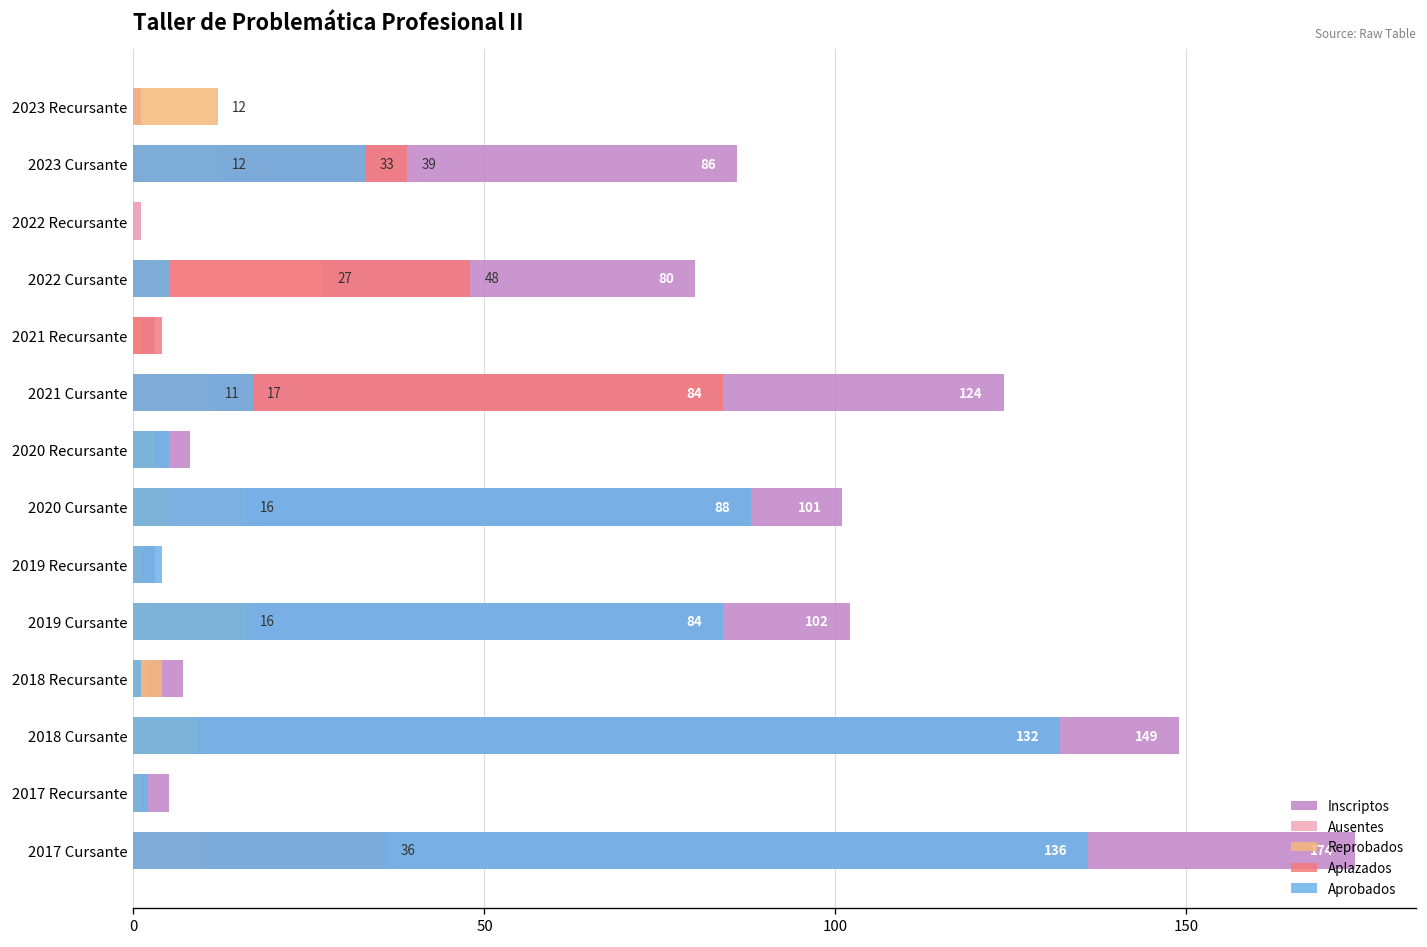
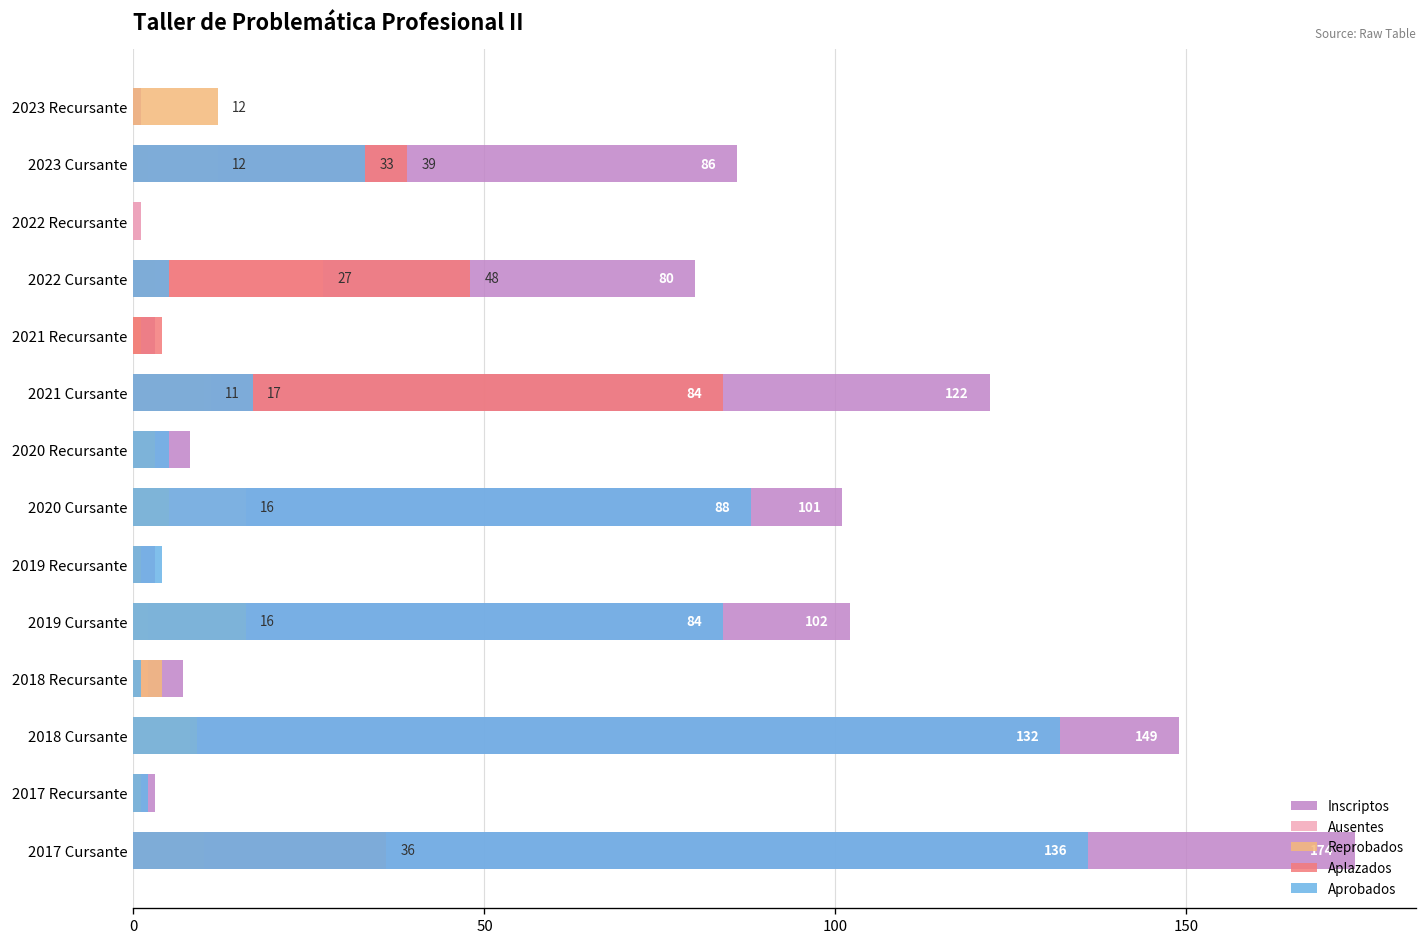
  {
    "Inscriptos": {
      "2023 Cursante": 86,
      "2022 Cursante": 80,
-     "2021 Cursante": 124,
+     "2021 Cursante": 122,
      "2020 Cursante": 101,
      "2019 Cursante": 102,
      "2018 Cursante": 149,
-     "2017 Recursante": 5,
+     "2017 Recursante": 3,
      "2017 Cursante": 174
    },
    "Ausentes": {
      "2023 Recursante": 0,
      "2022 Recursante": 1,
      "2021 Recursante": 0,
      "2020 Recursante": 0,
      "2019 Recursante": 0,
      "2017 Recursante": 0
    },
    "Reprobados": {
      "2023 Recursante": 12
    },
    "Aplazados": {
      "2023 Recursante": 0,
      "2022 Recursante": 0,
      "2021 Recursante": 4,
      "2020 Recursante": 0,
      "2020 Cursante": 0,
      "2019 Recursante": 0,
      "2019 Cursante": 0,
      "2018 Recursante": 0,
      "2018 Cursante": 0,
      "2017 Recursante": 0
    },
    "Aprobados": {
      "2023 Recursante": 0,
      "2022 Recursante": 0,
      "2021 Recursante": 0,
      "2019 Recursante": 4
    }
  }
